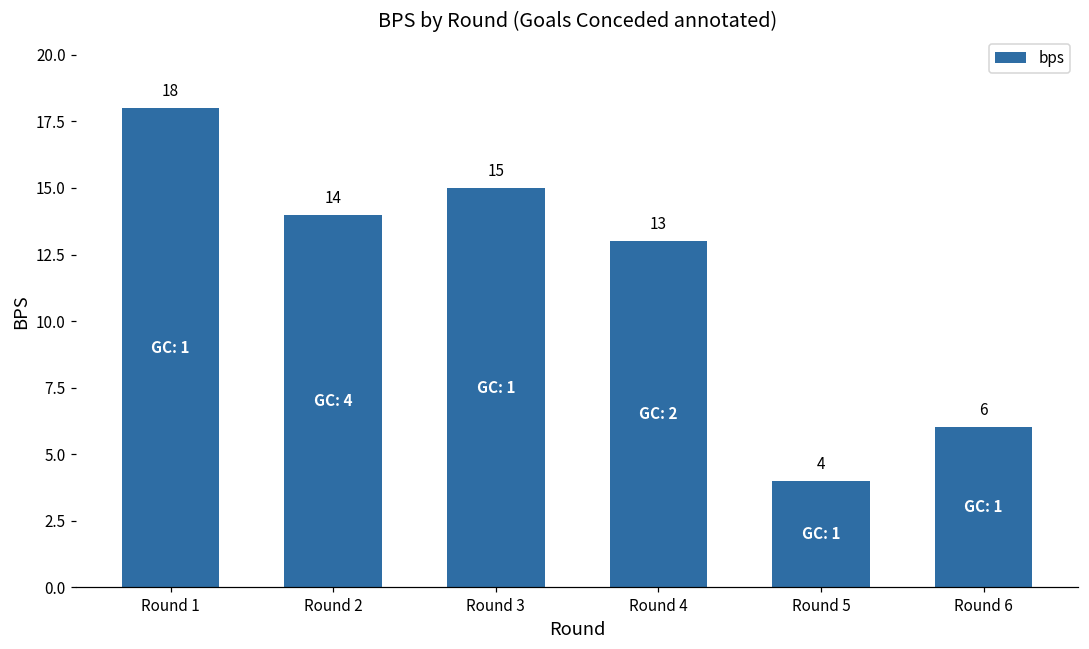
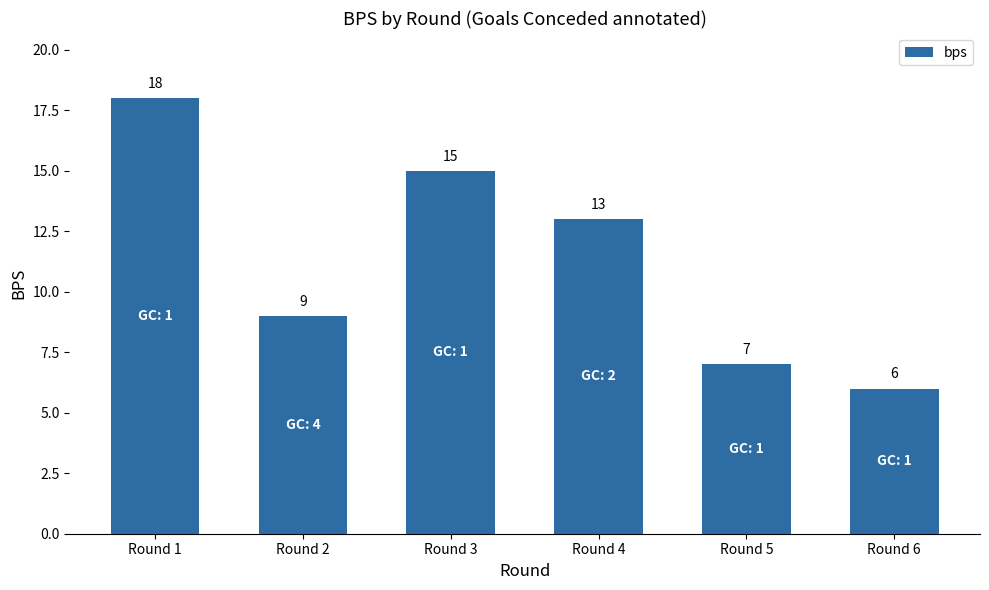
  {
    "Round 1": 18,
-   "Round 2": 14,
+   "Round 2": 9,
    "Round 3": 15,
    "Round 4": 13,
-   "Round 5": 4,
+   "Round 5": 7,
    "Round 6": 6
  }
